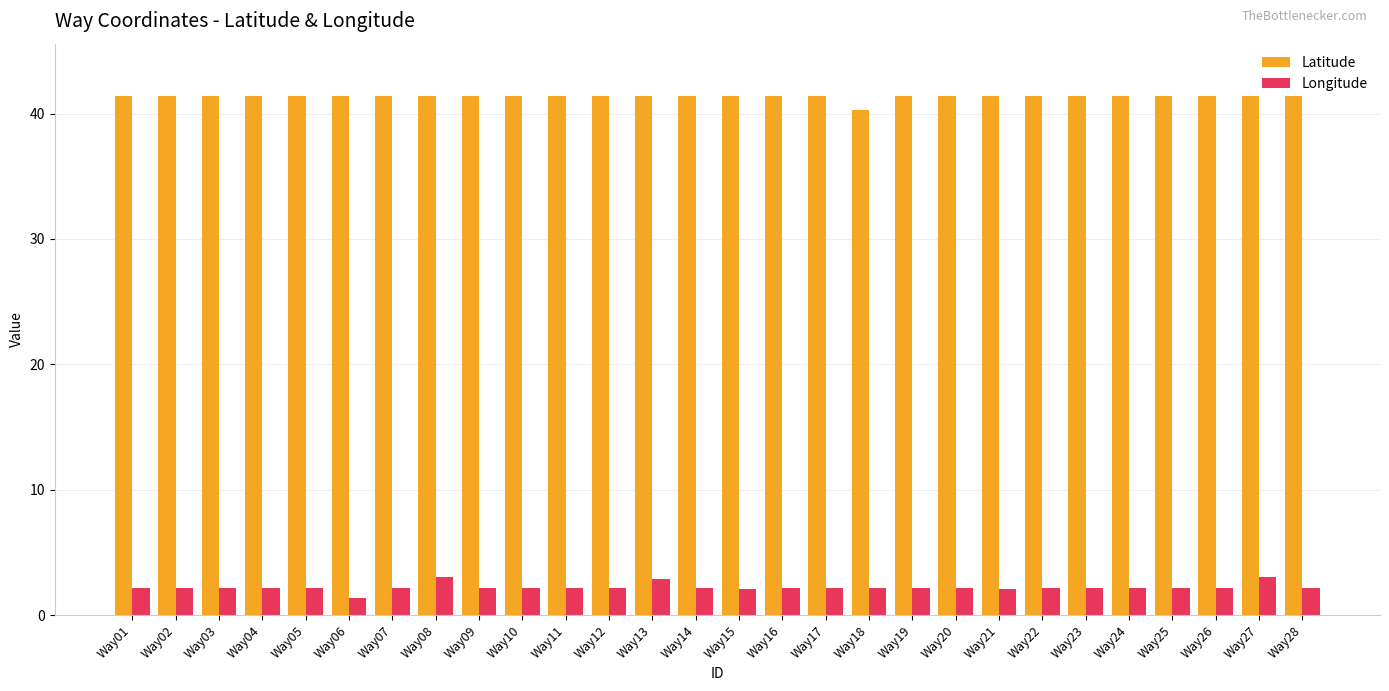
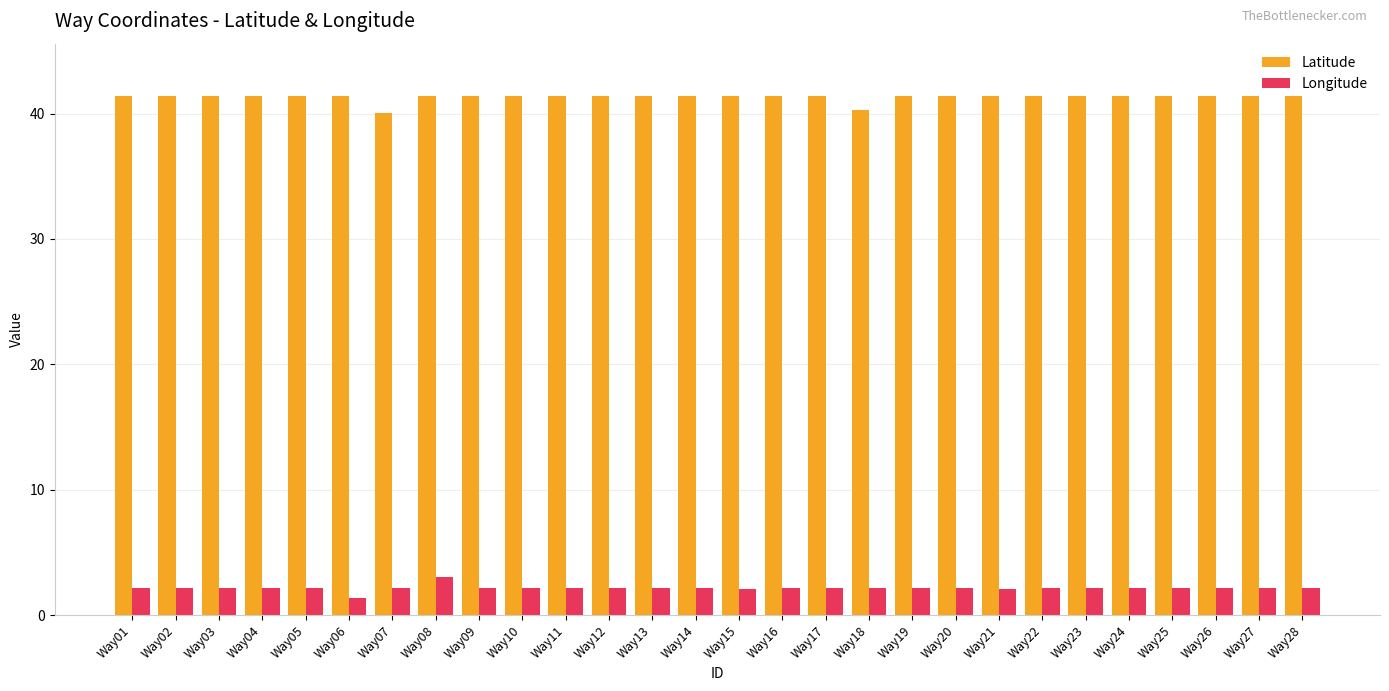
  {
    "Latitude": {
      "Way01": 41.4,
      "Way02": 41.4,
      "Way03": 41.4,
      "Way04": 41.4,
      "Way05": 41.4,
      "Way06": 41.4,
-     "Way07": 41.4,
+     "Way07": 40.1,
      "Way08": 41.4,
      "Way09": 41.4,
      "Way10": 41.4,
      "Way11": 41.4,
      "Way12": 41.4,
      "Way13": 41.4,
      "Way14": 41.4,
      "Way15": 41.4,
      "Way16": 41.4,
      "Way17": 41.4,
      "Way18": 40.3,
      "Way19": 41.4,
      "Way20": 41.4,
      "Way21": 41.4,
      "Way22": 41.4,
      "Way23": 41.4,
      "Way24": 41.4,
      "Way25": 41.4,
      "Way26": 41.4,
      "Way27": 41.4,
      "Way28": 41.4
    },
    "Longitude": {
      "Way01": 2.2,
      "Way02": 2.2,
      "Way03": 2.2,
      "Way04": 2.2,
      "Way05": 2.2,
      "Way06": 1.4,
      "Way07": 2.2,
      "Way08": 3.1,
      "Way09": 2.2,
      "Way10": 2.2,
      "Way11": 2.2,
      "Way12": 2.2,
-     "Way13": 2.9,
+     "Way13": 2.1,
      "Way14": 2.2,
      "Way15": 2.1,
      "Way16": 2.2,
      "Way17": 2.1,
      "Way18": 2.2,
      "Way19": 2.2,
      "Way20": 2.2,
      "Way21": 2.1,
      "Way22": 2.2,
      "Way23": 2.2,
      "Way24": 2.1,
      "Way25": 2.1,
      "Way26": 2.2,
-     "Way27": 3.1,
+     "Way27": 2.2,
      "Way28": 2.2
    }
  }
